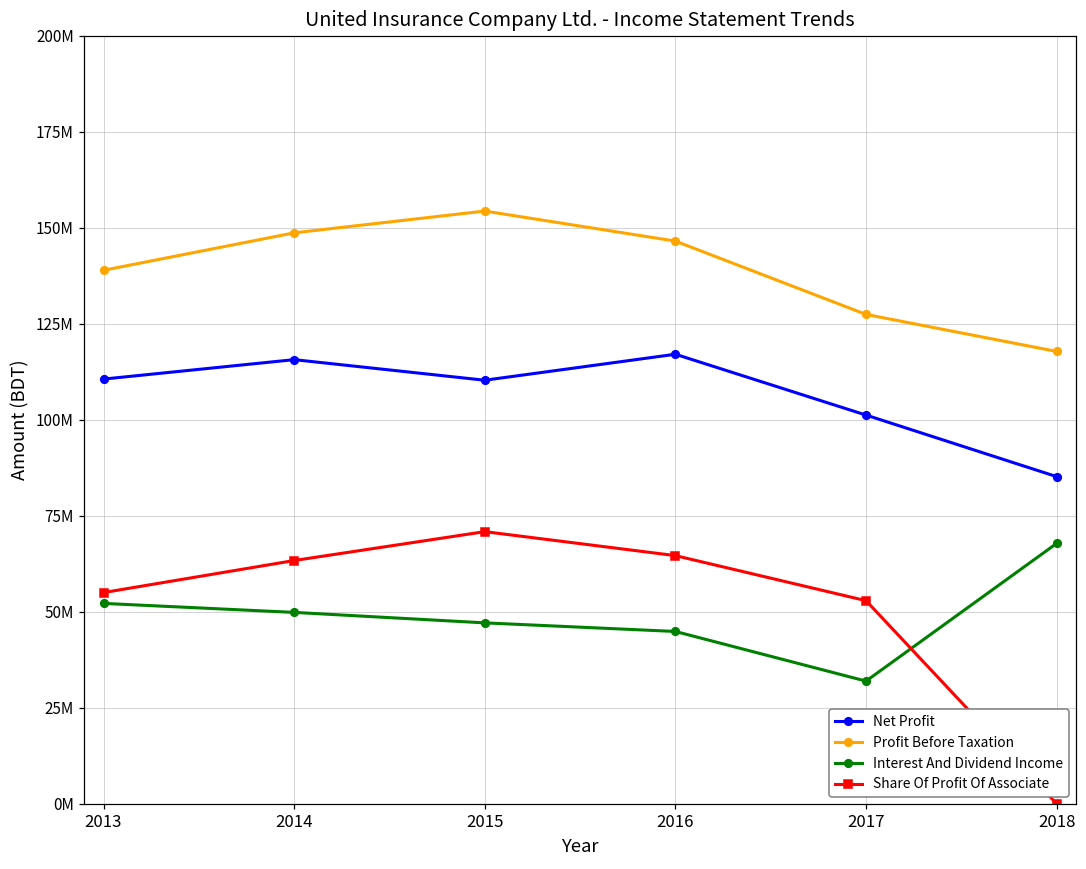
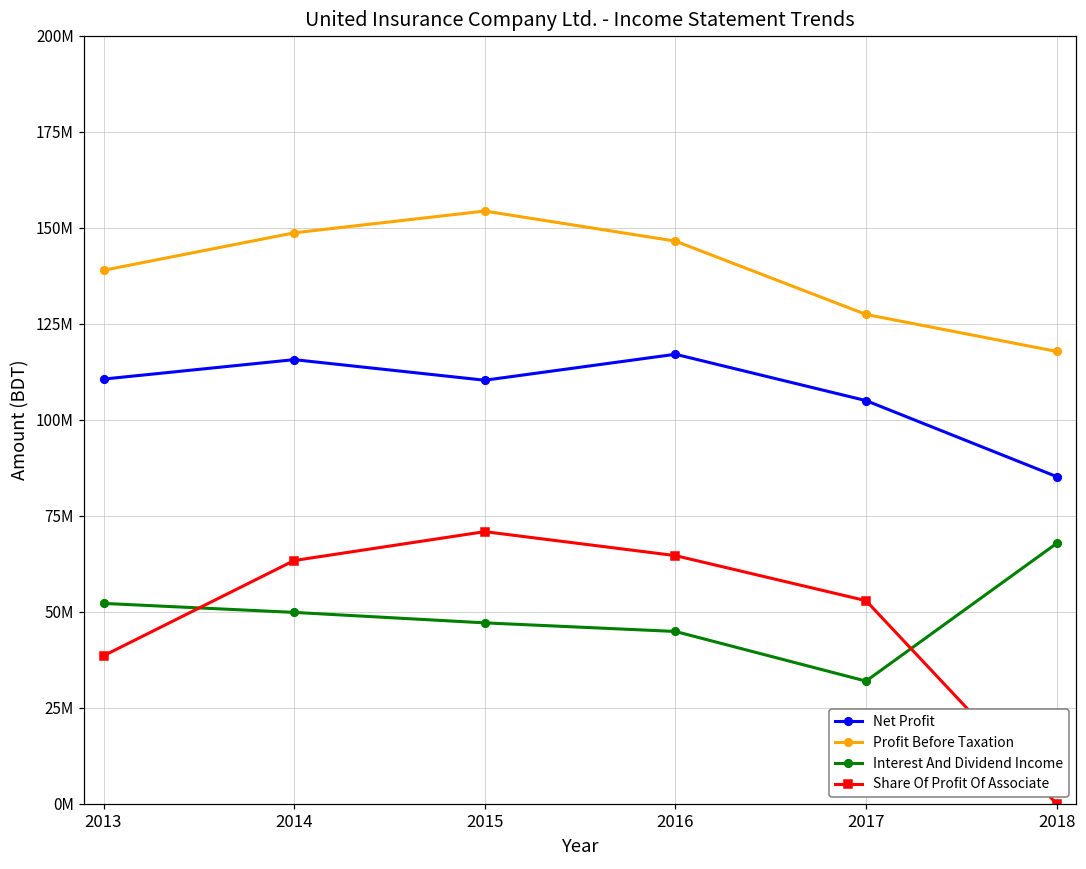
  {
    "Net Profit": {
      "2013": 111000000,
      "2014": 116000000,
      "2015": 110000000,
      "2016": 117000000,
-     "2017": 101000000,
+     "2017": 105000000,
      "2018": 85000000
    },
    "Profit Before Taxation": {
      "2013": 139000000,
      "2014": 149000000,
      "2015": 154000000,
      "2016": 146000000,
      "2017": 127000000,
      "2018": 118000000
    },
    "Interest And Dividend Income": {
      "2013": 52000000,
      "2014": 50000000,
      "2015": 47000000,
      "2016": 45000000,
      "2017": 32000000,
      "2018": 68000000
    },
    "Share Of Profit Of Associate": {
-     "2013": 55000000,
+     "2013": 39000000,
      "2014": 63000000,
      "2015": 71000000,
      "2016": 65000000,
      "2017": 53000000,
      "2018": 0
    }
  }
